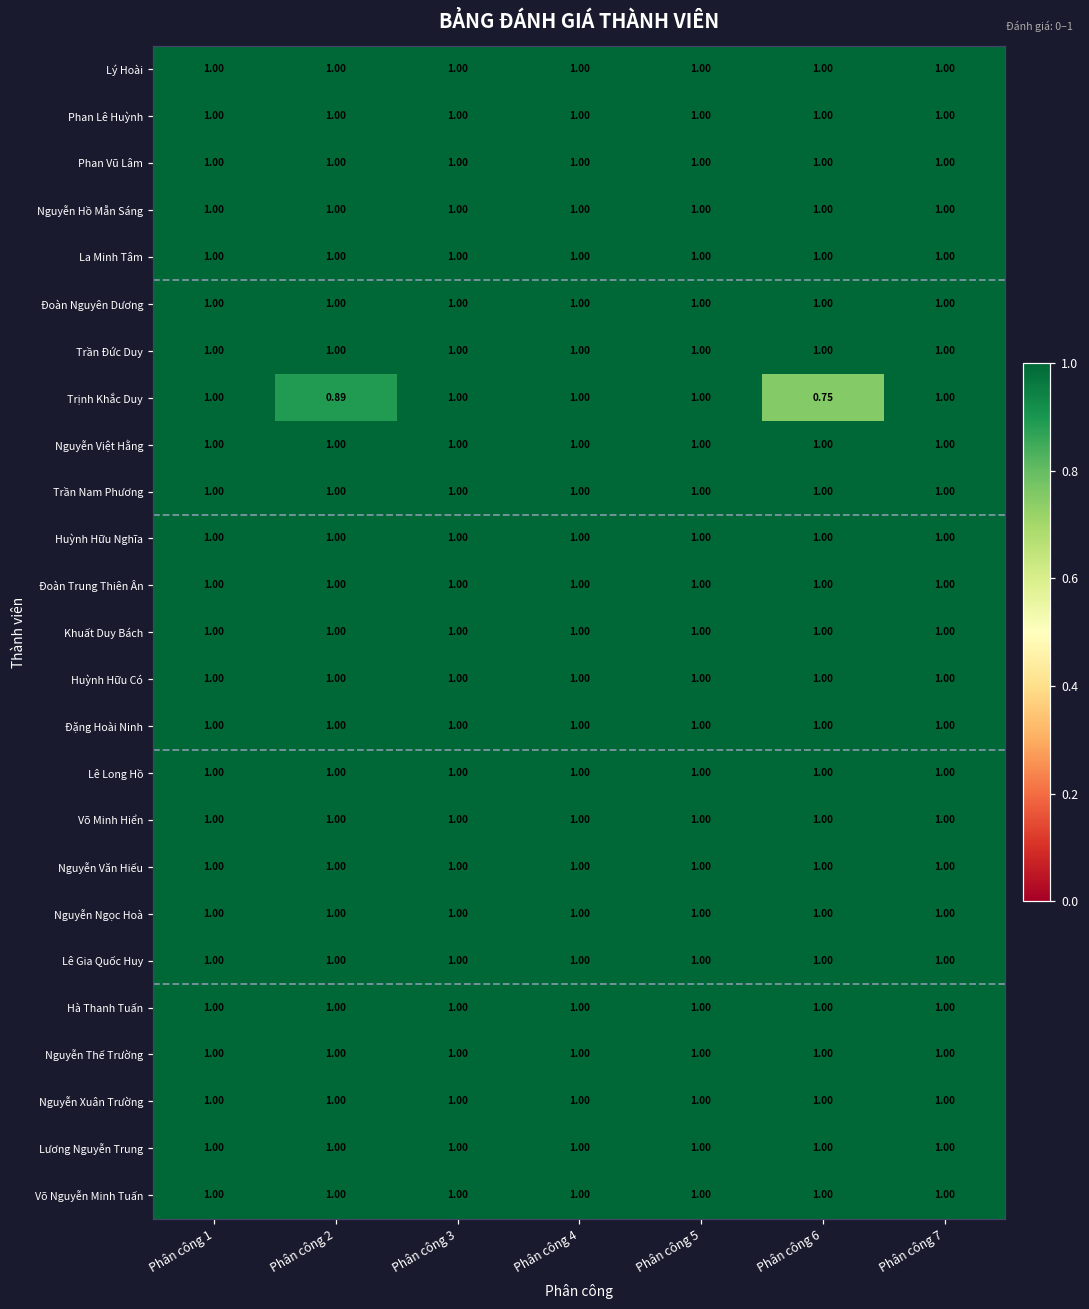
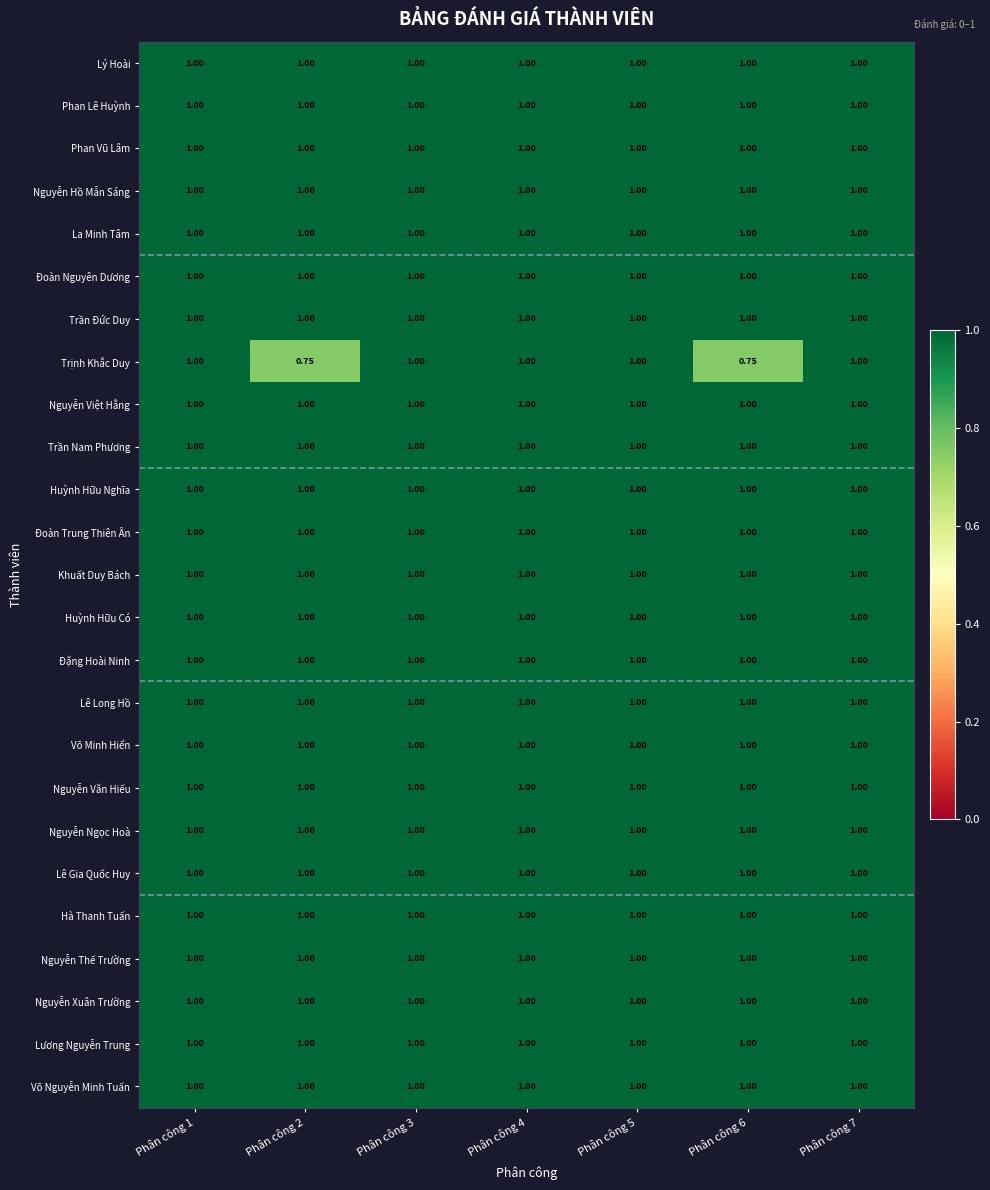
  {
    "Lý Hoài": {
      "Phân công 1": 1.00,
      "Phân công 2": 1.00,
      "Phân công 3": 1.00,
      "Phân công 4": 1.00,
      "Phân công 5": 1.00,
      "Phân công 6": 1.00,
      "Phân công 7": 1.00
    },
    "Phan Lê Huỳnh": {
      "Phân công 1": 1.00,
      "Phân công 2": 1.00,
      "Phân công 3": 1.00,
      "Phân công 4": 1.00,
      "Phân công 5": 1.00,
      "Phân công 6": 1.00,
      "Phân công 7": 1.00
    },
    "Phan Vũ Lâm": {
      "Phân công 1": 1.00,
      "Phân công 2": 1.00,
      "Phân công 3": 1.00,
      "Phân công 4": 1.00,
      "Phân công 5": 1.00,
      "Phân công 6": 1.00,
      "Phân công 7": 1.00
    },
    "Nguyễn Hồ Mẫn Sáng": {
      "Phân công 1": 1.00,
      "Phân công 2": 1.00,
      "Phân công 3": 1.00,
      "Phân công 4": 1.00,
      "Phân công 5": 1.00,
      "Phân công 6": 1.00,
      "Phân công 7": 1.00
    },
    "La Minh Tâm": {
      "Phân công 1": 1.00,
      "Phân công 2": 1.00,
      "Phân công 3": 1.00,
      "Phân công 4": 1.00,
      "Phân công 5": 1.00,
      "Phân công 6": 1.00,
      "Phân công 7": 1.00
    },
    "Đoàn Nguyên Dương": {
      "Phân công 1": 1.00,
      "Phân công 2": 1.00,
      "Phân công 3": 1.00,
      "Phân công 4": 1.00,
      "Phân công 5": 1.00,
      "Phân công 6": 1.00,
      "Phân công 7": 1.00
    },
    "Trần Đức Duy": {
      "Phân công 1": 1.00,
      "Phân công 2": 1.00,
      "Phân công 3": 1.00,
      "Phân công 4": 1.00,
      "Phân công 5": 1.00,
      "Phân công 6": 1.00,
      "Phân công 7": 1.00
    },
    "Trịnh Khắc Duy": {
      "Phân công 1": 1.00,
-     "Phân công 2": 0.89,
+     "Phân công 2": 0.75,
      "Phân công 3": 1.00,
      "Phân công 4": 1.00,
      "Phân công 5": 1.00,
      "Phân công 6": 0.75,
      "Phân công 7": 1.00
    },
    "Nguyễn Việt Hằng": {
      "Phân công 1": 1.00,
      "Phân công 2": 1.00,
      "Phân công 3": 1.00,
      "Phân công 4": 1.00,
      "Phân công 5": 1.00,
      "Phân công 6": 1.00,
      "Phân công 7": 1.00
    },
    "Trần Nam Phương": {
      "Phân công 1": 1.00,
      "Phân công 2": 1.00,
      "Phân công 3": 1.00,
      "Phân công 4": 1.00,
      "Phân công 5": 1.00,
      "Phân công 6": 1.00,
      "Phân công 7": 1.00
    },
    "Huỳnh Hữu Nghĩa": {
      "Phân công 1": 1.00,
      "Phân công 2": 1.00,
      "Phân công 3": 1.00,
      "Phân công 4": 1.00,
      "Phân công 5": 1.00,
      "Phân công 6": 1.00,
      "Phân công 7": 1.00
    },
    "Đoàn Trung Thiên Ân": {
      "Phân công 1": 1.00,
      "Phân công 2": 1.00,
      "Phân công 3": 1.00,
      "Phân công 4": 1.00,
      "Phân công 5": 1.00,
      "Phân công 6": 1.00,
      "Phân công 7": 1.00
    },
    "Khuất Duy Bách": {
      "Phân công 1": 1.00,
      "Phân công 2": 1.00,
      "Phân công 3": 1.00,
      "Phân công 4": 1.00,
      "Phân công 5": 1.00,
      "Phân công 6": 1.00,
      "Phân công 7": 1.00
    },
    "Huỳnh Hữu Có": {
      "Phân công 1": 1.00,
      "Phân công 2": 1.00,
      "Phân công 3": 1.00,
      "Phân công 4": 1.00,
      "Phân công 5": 1.00,
      "Phân công 6": 1.00,
      "Phân công 7": 1.00
    },
    "Đặng Hoài Ninh": {
      "Phân công 1": 1.00,
      "Phân công 2": 1.00,
      "Phân công 3": 1.00,
      "Phân công 4": 1.00,
      "Phân công 5": 1.00,
      "Phân công 6": 1.00,
      "Phân công 7": 1.00
    },
    "Lê Long Hồ": {
      "Phân công 1": 1.00,
      "Phân công 2": 1.00,
      "Phân công 3": 1.00,
      "Phân công 4": 1.00,
      "Phân công 5": 1.00,
      "Phân công 6": 1.00,
      "Phân công 7": 1.00
    },
    "Võ Minh Hiển": {
      "Phân công 1": 1.00,
      "Phân công 2": 1.00,
      "Phân công 3": 1.00,
      "Phân công 4": 1.00,
      "Phân công 5": 1.00,
      "Phân công 6": 1.00,
      "Phân công 7": 1.00
    },
    "Nguyễn Văn Hiếu": {
      "Phân công 1": 1.00,
      "Phân công 2": 1.00,
      "Phân công 3": 1.00,
      "Phân công 4": 1.00,
      "Phân công 5": 1.00,
      "Phân công 6": 1.00,
      "Phân công 7": 1.00
    },
    "Nguyễn Ngọc Hoà": {
      "Phân công 1": 1.00,
      "Phân công 2": 1.00,
      "Phân công 3": 1.00,
      "Phân công 4": 1.00,
      "Phân công 5": 1.00,
      "Phân công 6": 1.00,
      "Phân công 7": 1.00
    },
    "Lê Gia Quốc Huy": {
      "Phân công 1": 1.00,
      "Phân công 2": 1.00,
      "Phân công 3": 1.00,
      "Phân công 4": 1.00,
      "Phân công 5": 1.00,
      "Phân công 6": 1.00,
      "Phân công 7": 1.00
    },
    "Hà Thanh Tuấn": {
      "Phân công 1": 1.00,
      "Phân công 2": 1.00,
      "Phân công 3": 1.00,
      "Phân công 4": 1.00,
      "Phân công 5": 1.00,
      "Phân công 6": 1.00,
      "Phân công 7": 1.00
    },
    "Nguyễn Thế Trường": {
      "Phân công 1": 1.00,
      "Phân công 2": 1.00,
      "Phân công 3": 1.00,
      "Phân công 4": 1.00,
      "Phân công 5": 1.00,
      "Phân công 6": 1.00,
      "Phân công 7": 1.00
    },
    "Nguyễn Xuân Trường": {
      "Phân công 1": 1.00,
      "Phân công 2": 1.00,
      "Phân công 3": 1.00,
      "Phân công 4": 1.00,
      "Phân công 5": 1.00,
      "Phân công 6": 1.00,
      "Phân công 7": 1.00
    },
    "Lương Nguyễn Trung": {
      "Phân công 1": 1.00,
      "Phân công 2": 1.00,
      "Phân công 3": 1.00,
      "Phân công 4": 1.00,
      "Phân công 5": 1.00,
      "Phân công 6": 1.00,
      "Phân công 7": 1.00
    },
    "Võ Nguyễn Minh Tuấn": {
      "Phân công 1": 1.00,
      "Phân công 2": 1.00,
      "Phân công 3": 1.00,
      "Phân công 4": 1.00,
      "Phân công 5": 1.00,
      "Phân công 6": 1.00,
      "Phân công 7": 1.00
    }
  }
